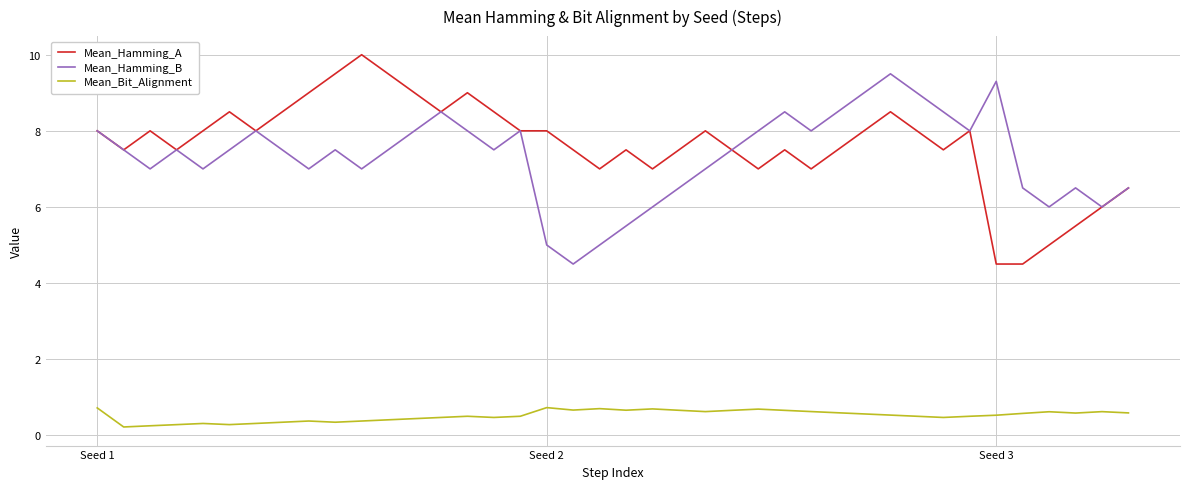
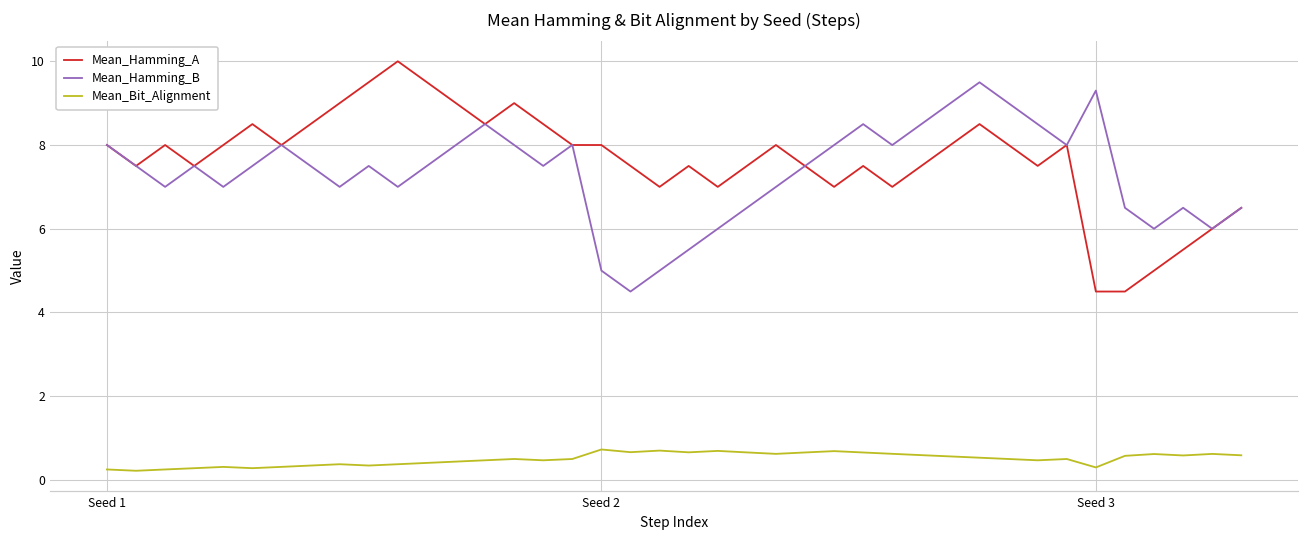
  {
    "Mean_Hamming_A": {
      "Seed 2": 8.0,
      "Seed 3": 4.5
    },
    "Mean_Hamming_B": {
      "Seed 2": 5.0,
      "Seed 3": 9.3
    },
    "Mean_Bit_Alignment": {
-     "Seed 1": 0.7,
+     "Seed 1": 0.3,
      "Seed 2": 0.7,
-     "Seed 3": 0.5
+     "Seed 3": 0.3
    }
  }
